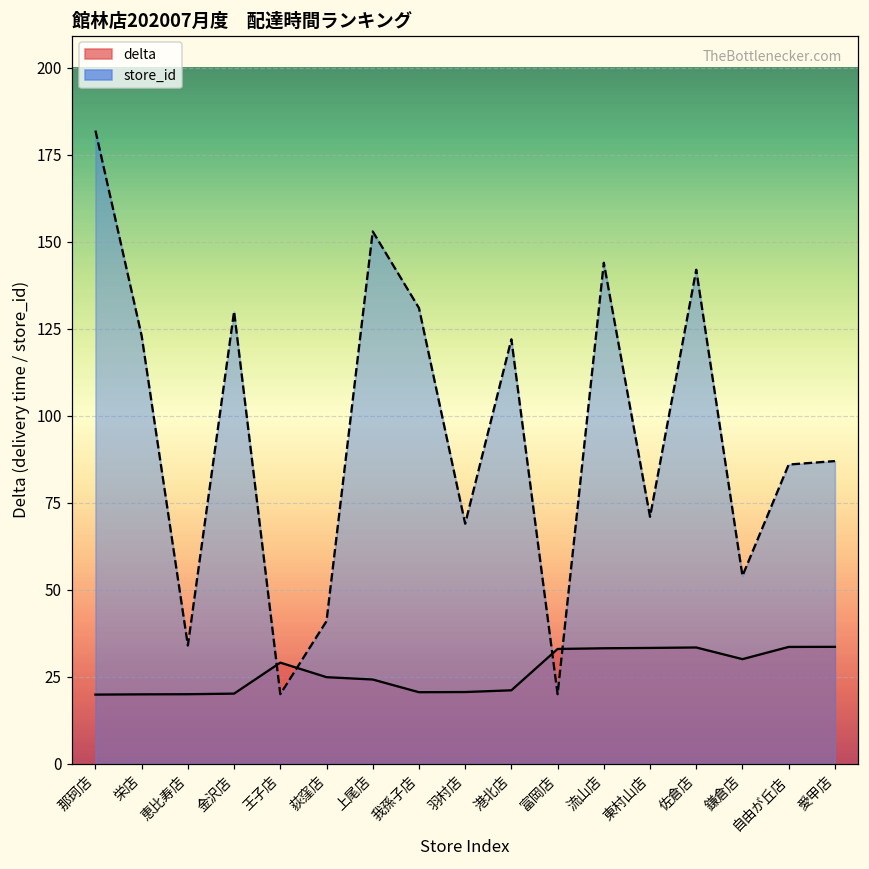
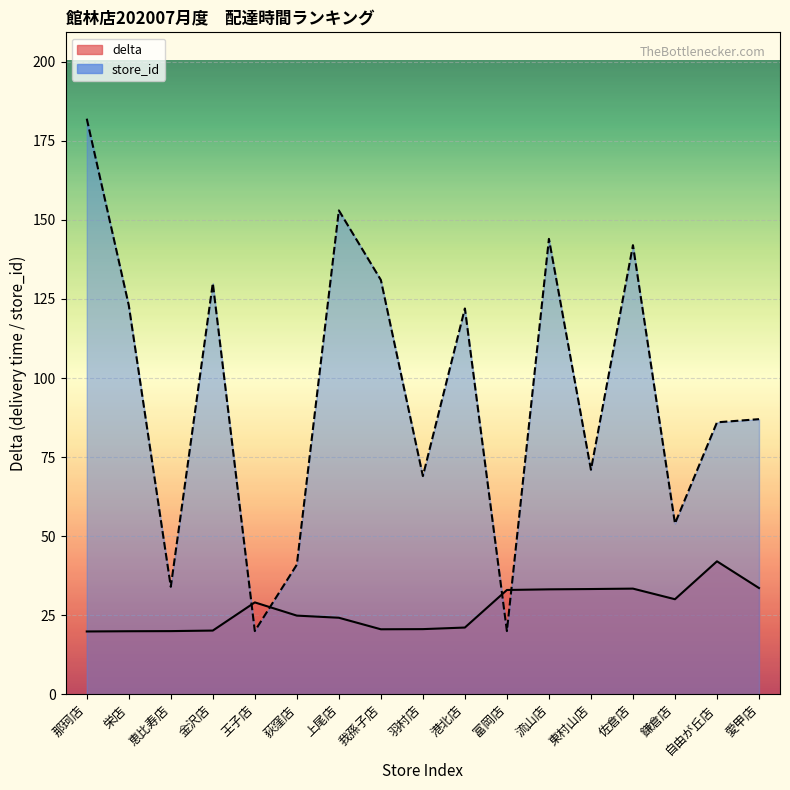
  {
    "delta": {
      "那珂店": 20,
      "栄店": 20,
      "恵比寿店": 20,
      "金沢店": 20,
      "王子店": 29,
      "荻窪店": 25,
      "上尾店": 24,
      "我孫子店": 21,
      "羽村店": 21,
      "港北店": 21,
      "富岡店": 33,
      "流山店": 33,
      "東村山店": 33,
      "佐倉店": 33,
      "鎌倉店": 30,
-     "自由が丘店": 34,
+     "自由が丘店": 42,
      "愛甲店": 34
    },
    "store_id": {
      "那珂店": 182,
      "栄店": 123,
      "恵比寿店": 34,
      "金沢店": 130,
      "王子店": 20,
      "荻窪店": 41,
      "上尾店": 153,
      "我孫子店": 131,
      "羽村店": 69,
      "港北店": 122,
      "富岡店": 20,
      "流山店": 144,
      "東村山店": 71,
      "佐倉店": 142,
      "鎌倉店": 54,
      "自由が丘店": 86,
      "愛甲店": 87
    }
  }
